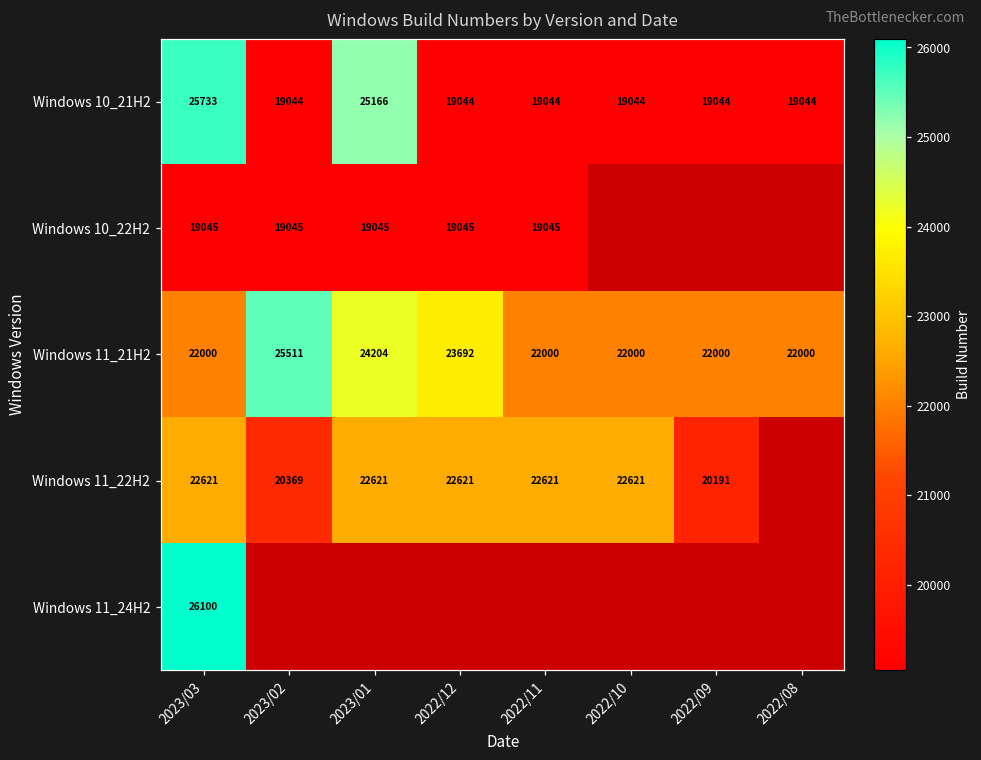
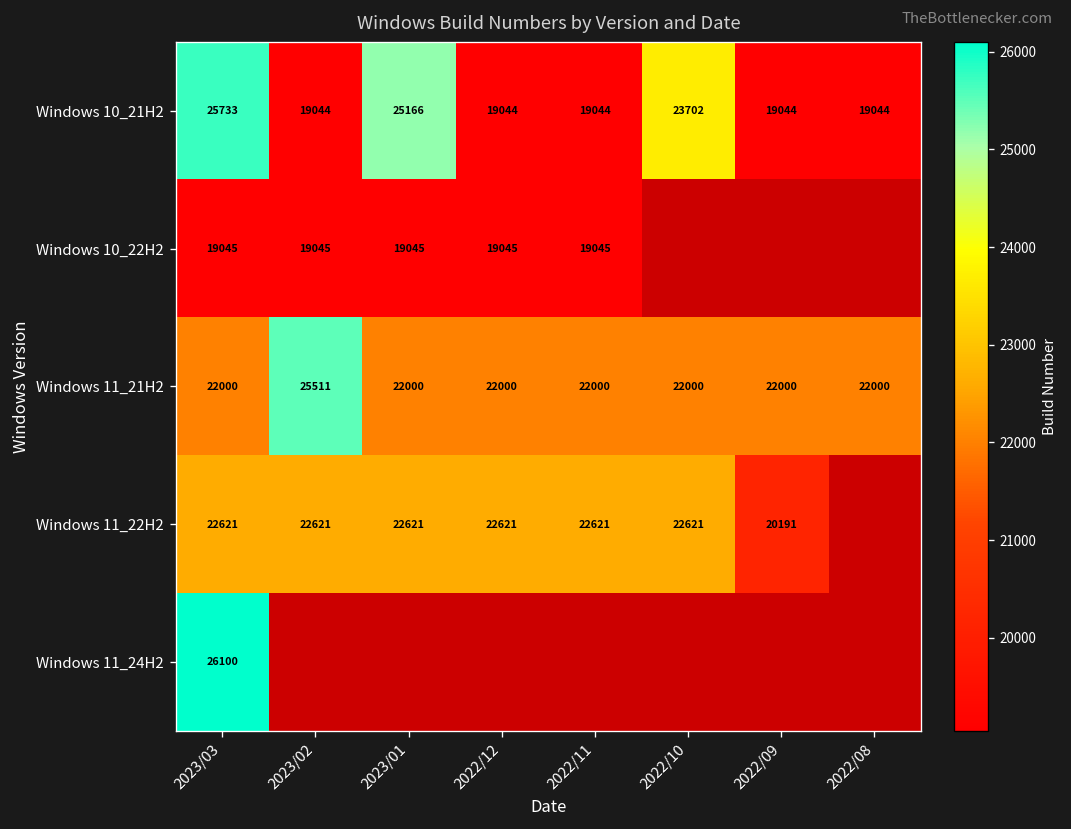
  {
    "Windows 10_21H2": {
      "2023/03": 25733,
      "2023/02": 19044,
      "2023/01": 25166,
      "2022/12": 19044,
      "2022/11": 19044,
-     "2022/10": 19044,
+     "2022/10": 23702,
      "2022/09": 19044,
      "2022/08": 19044
    },
    "Windows 10_22H2": {
      "2023/03": 19045,
      "2023/02": 19045,
      "2023/01": 19045,
      "2022/12": 19045,
      "2022/11": 19045
    },
    "Windows 11_21H2": {
      "2023/03": 22000,
      "2023/02": 25511,
-     "2023/01": 24204,
-     "2022/12": 23692,
+     "2023/01": 22000,
+     "2022/12": 22000,
      "2022/11": 22000,
      "2022/10": 22000,
      "2022/09": 22000,
      "2022/08": 22000
    },
    "Windows 11_22H2": {
      "2023/03": 22621,
-     "2023/02": 20369,
+     "2023/02": 22621,
      "2023/01": 22621,
      "2022/12": 22621,
      "2022/11": 22621,
      "2022/10": 22621,
      "2022/09": 20191
    },
    "Windows 11_24H2": {
      "2023/03": 26100
    }
  }
